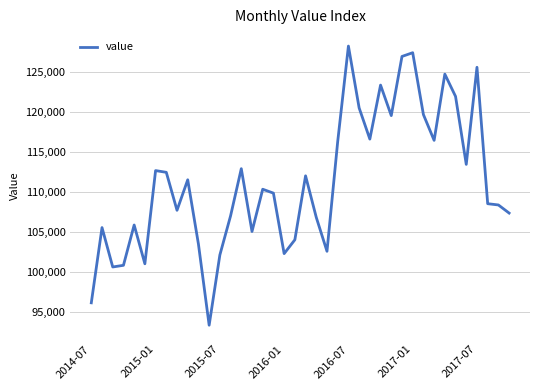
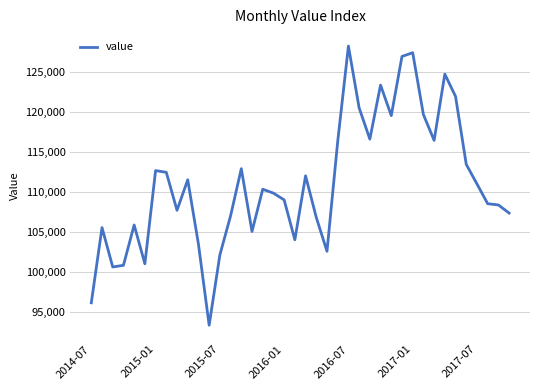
  {
    "2014-07": "96,000",
    "2015-01": "113,000",
    "2015-07": "102,000",
-   "2016-01": "102,000",
+   "2016-01": "109,000",
    "2016-07": "128,000",
    "2017-01": "127,000",
-   "2017-07": "126,000"
+   "2017-07": "111,000"
  }
